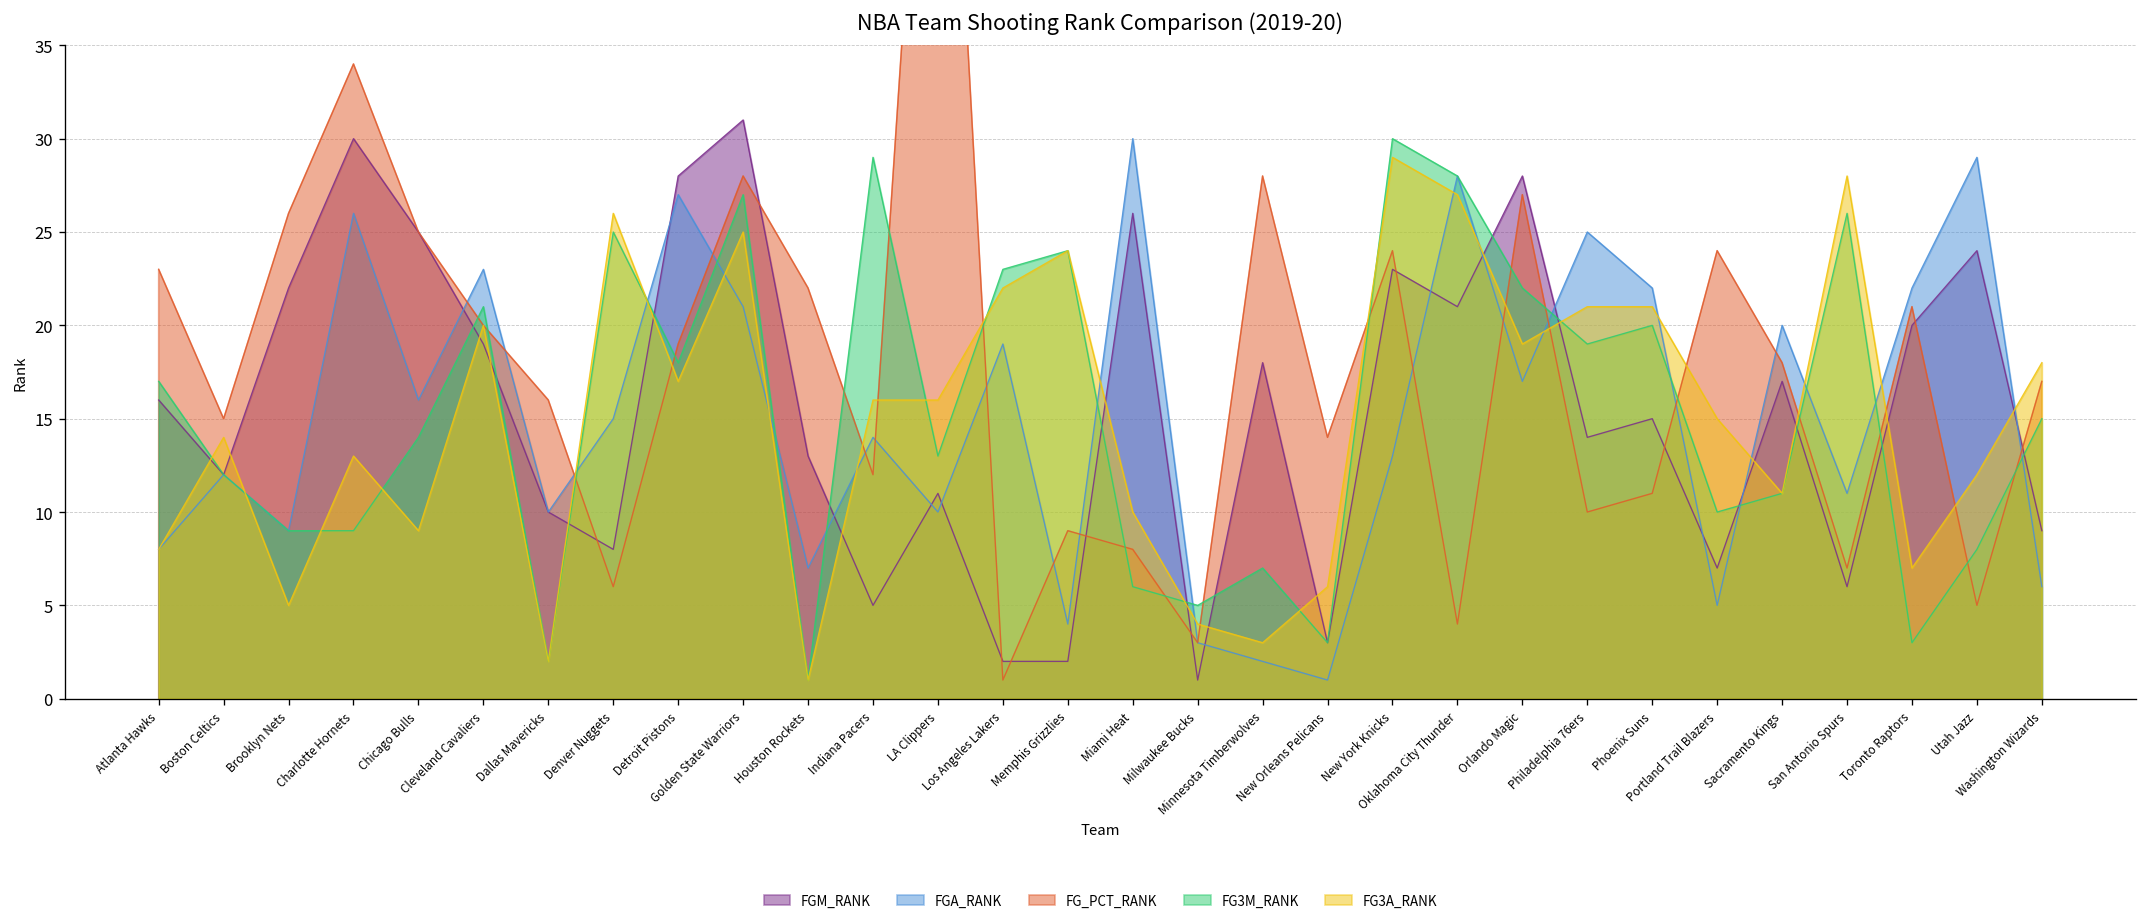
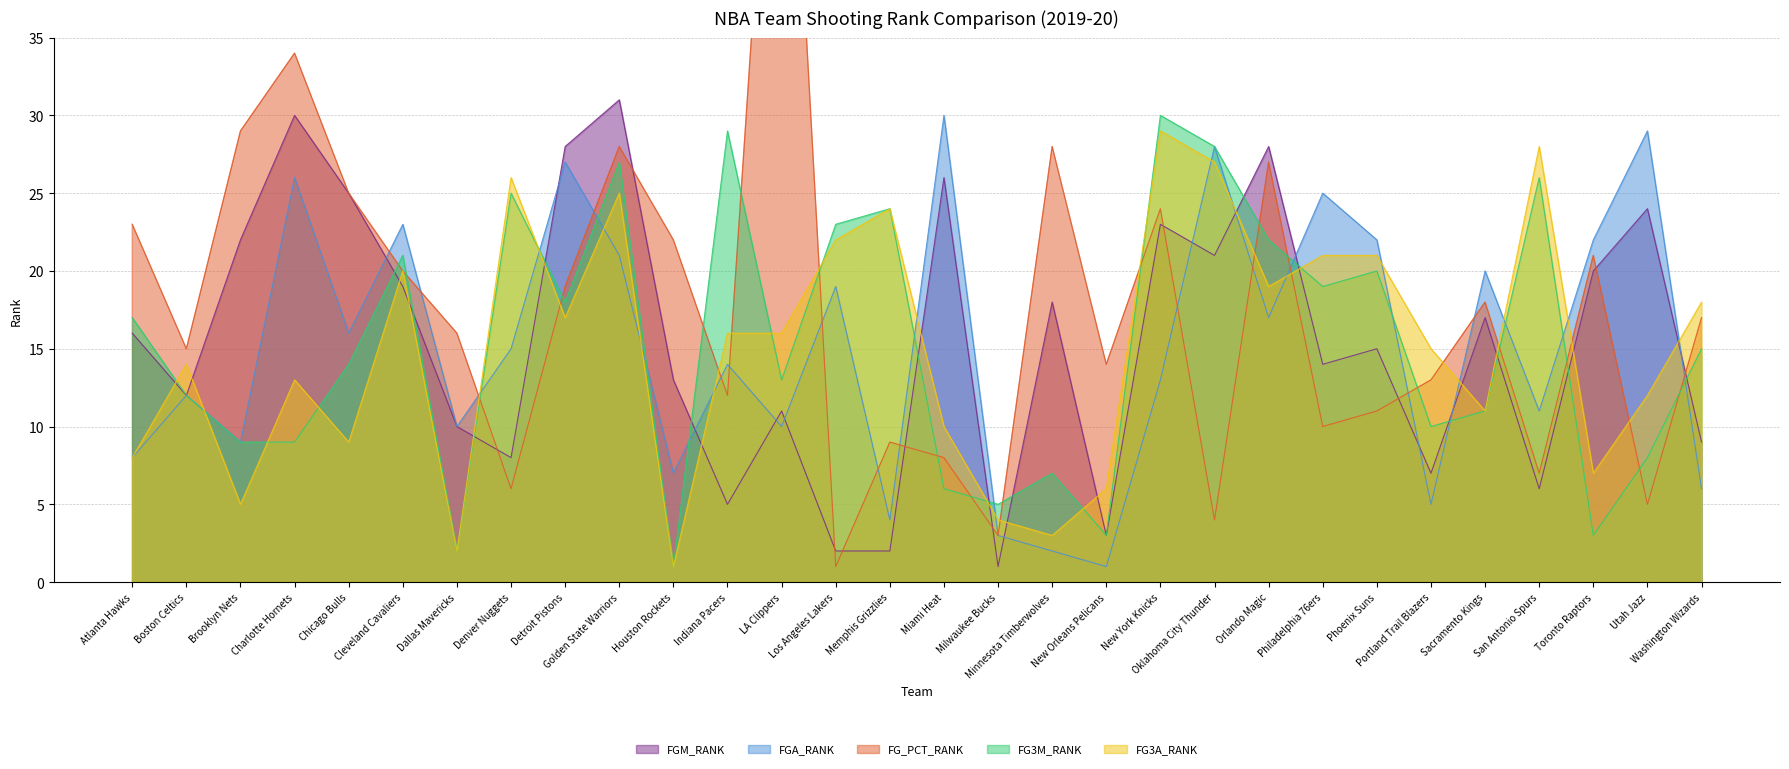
  {
    "FGM_RANK": {
      "Atlanta Hawks": 16,
      "Brooklyn Nets": 22,
      "Charlotte Hornets": 30,
      "Cleveland Cavaliers": 19,
      "Denver Nuggets": 8,
      "Detroit Pistons": 28,
      "Golden State Warriors": 31,
      "Houston Rockets": 13,
      "Indiana Pacers": 5,
      "LA Clippers": 11,
      "Los Angeles Lakers": 2,
      "Memphis Grizzlies": 2,
      "Miami Heat": 26,
      "Milwaukee Bucks": 1,
      "Minnesota Timberwolves": 18,
      "New York Knicks": 23,
      "Oklahoma City Thunder": 21,
      "Orlando Magic": 28,
      "Philadelphia 76ers": 14,
      "Phoenix Suns": 15,
      "Portland Trail Blazers": 7,
      "Sacramento Kings": 17,
      "San Antonio Spurs": 6,
      "Toronto Raptors": 20,
      "Utah Jazz": 24,
      "Washington Wizards": 9
    },
    "FGA_RANK": {
      "Charlotte Hornets": 26,
      "Chicago Bulls": 16,
      "Cleveland Cavaliers": 23,
      "Denver Nuggets": 15,
      "Detroit Pistons": 27,
      "Golden State Warriors": 21,
      "Houston Rockets": 7,
      "Indiana Pacers": 14,
      "LA Clippers": 10,
      "Los Angeles Lakers": 19,
      "Memphis Grizzlies": 4,
      "Miami Heat": 30,
      "Minnesota Timberwolves": 2,
      "New Orleans Pelicans": 1,
      "New York Knicks": 13,
      "Orlando Magic": 17,
      "Philadelphia 76ers": 25,
      "Phoenix Suns": 22,
      "Portland Trail Blazers": 5,
      "Sacramento Kings": 20,
      "San Antonio Spurs": 11,
      "Toronto Raptors": 22,
      "Utah Jazz": 29,
      "Washington Wizards": 6
    },
    "FG_PCT_RANK": {
      "Atlanta Hawks": 23,
      "Boston Celtics": 15,
-     "Brooklyn Nets": 26,
+     "Brooklyn Nets": 29,
      "Charlotte Hornets": 34,
      "Dallas Mavericks": 16,
      "Denver Nuggets": 6,
      "Detroit Pistons": 19,
      "Golden State Warriors": 28,
      "Houston Rockets": 22,
      "Indiana Pacers": 12,
      "Los Angeles Lakers": 1,
      "Memphis Grizzlies": 9,
      "Miami Heat": 8,
      "Minnesota Timberwolves": 28,
      "New Orleans Pelicans": 14,
      "New York Knicks": 24,
      "Oklahoma City Thunder": 4,
      "Orlando Magic": 27,
      "Philadelphia 76ers": 10,
      "Phoenix Suns": 11,
-     "Portland Trail Blazers": 24,
+     "Portland Trail Blazers": 13,
      "Sacramento Kings": 18,
      "San Antonio Spurs": 7,
      "Toronto Raptors": 21,
      "Utah Jazz": 5,
      "Washington Wizards": 17
    },
    "FG3M_RANK": {
      "Atlanta Hawks": 17,
      "Charlotte Hornets": 9,
      "Chicago Bulls": 14,
      "Cleveland Cavaliers": 21,
      "Denver Nuggets": 25,
      "Detroit Pistons": 18,
      "Golden State Warriors": 27,
      "Indiana Pacers": 29,
      "LA Clippers": 13,
      "Los Angeles Lakers": 23,
      "Miami Heat": 6,
      "Milwaukee Bucks": 5,
      "Minnesota Timberwolves": 7,
      "New York Knicks": 30,
      "Orlando Magic": 22,
      "Philadelphia 76ers": 19,
      "Phoenix Suns": 20,
      "Portland Trail Blazers": 10,
      "San Antonio Spurs": 26,
      "Toronto Raptors": 3,
      "Utah Jazz": 8,
      "Washington Wizards": 15
    },
    "FG3A_RANK": {
      "Boston Celtics": 14,
      "Brooklyn Nets": 5,
      "Charlotte Hornets": 13,
      "Chicago Bulls": 9,
      "Denver Nuggets": 26,
      "Detroit Pistons": 17,
      "Golden State Warriors": 25,
      "Indiana Pacers": 16,
      "LA Clippers": 16,
      "Los Angeles Lakers": 22,
      "Miami Heat": 10,
      "Milwaukee Bucks": 4,
      "Minnesota Timberwolves": 3,
      "New Orleans Pelicans": 6,
      "New York Knicks": 29,
      "Oklahoma City Thunder": 27,
      "Orlando Magic": 19,
      "Philadelphia 76ers": 21,
      "Phoenix Suns": 21,
      "Portland Trail Blazers": 15,
      "San Antonio Spurs": 28,
      "Toronto Raptors": 7,
      "Utah Jazz": 12,
      "Washington Wizards": 18
    }
  }
